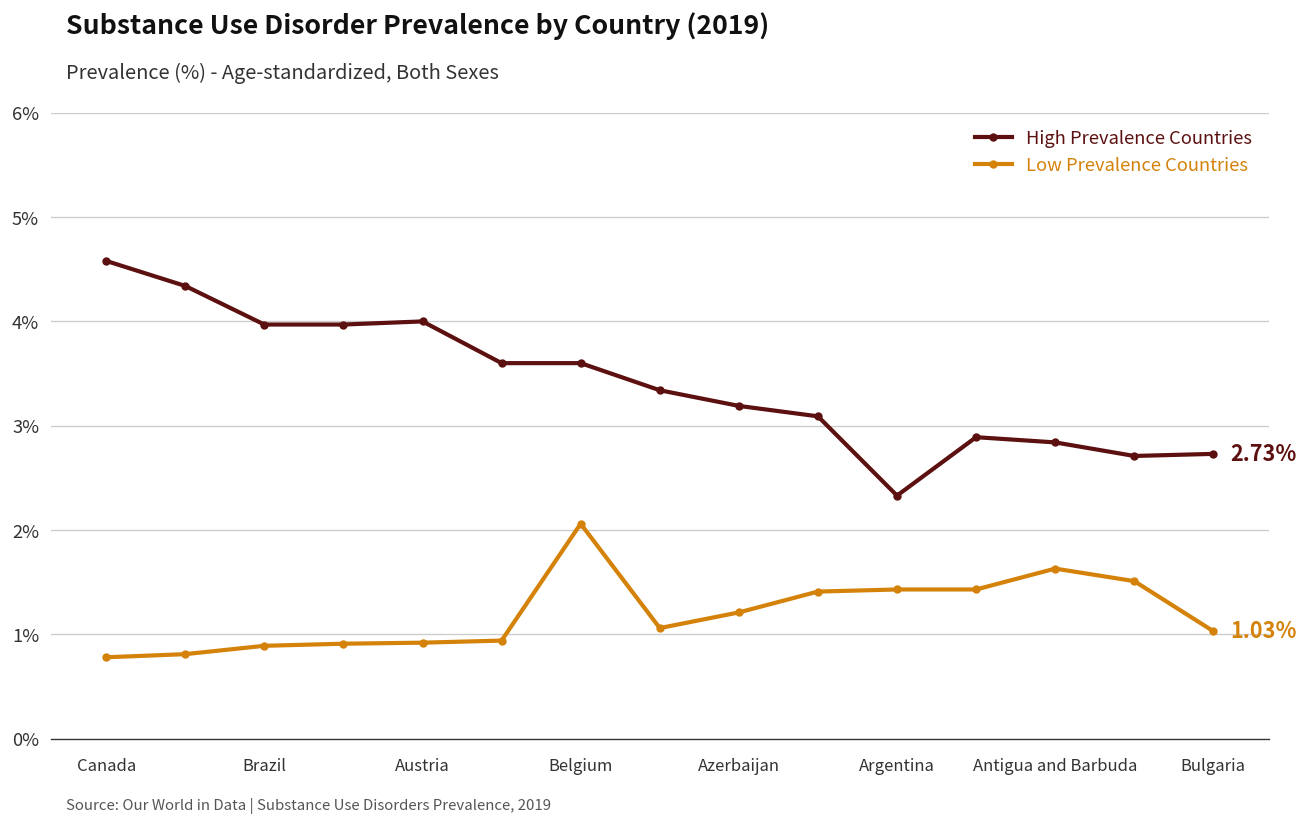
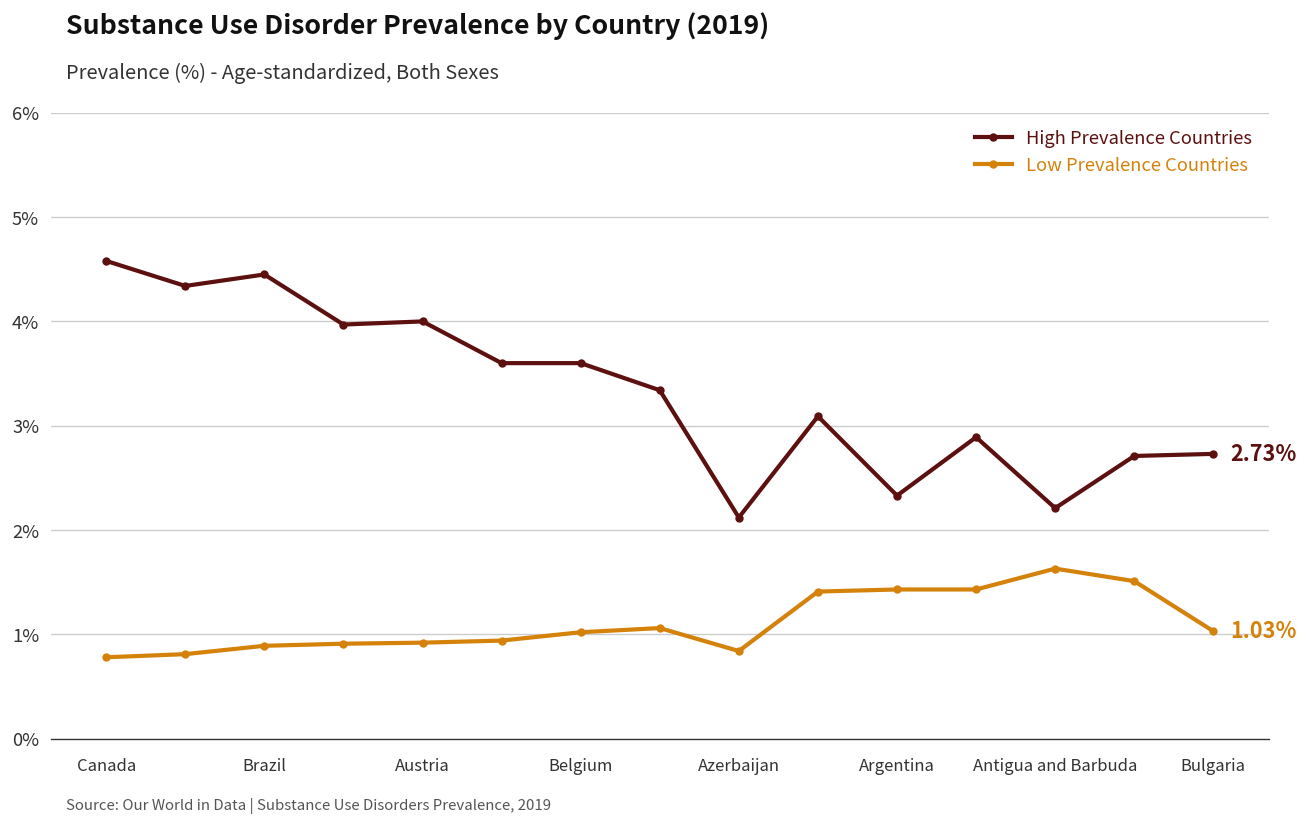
  {
    "High Prevalence Countries": {
      "Canada": "4.6%",
-     "Brazil": "4.0%",
+     "Brazil": "4.5%",
      "Austria": "4.0%",
      "Belgium": "3.6%",
-     "Azerbaijan": "3.2%",
+     "Azerbaijan": "2.1%",
      "Argentina": "2.3%",
-     "Antigua and Barbuda": "2.8%"
+     "Antigua and Barbuda": "2.2%"
    },
    "Low Prevalence Countries": {
      "Canada": "0.8%",
      "Brazil": "0.9%",
      "Austria": "0.9%",
-     "Belgium": "2.1%",
-     "Azerbaijan": "1.2%",
+     "Belgium": "1.0%",
+     "Azerbaijan": "0.8%",
      "Argentina": "1.4%",
      "Antigua and Barbuda": "1.6%"
    }
  }
